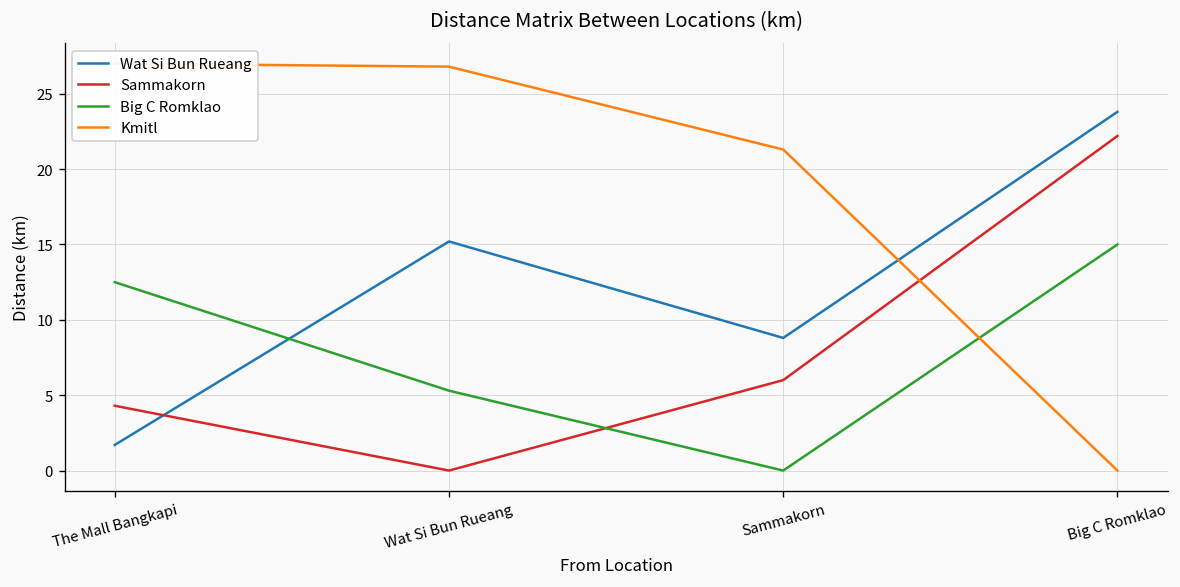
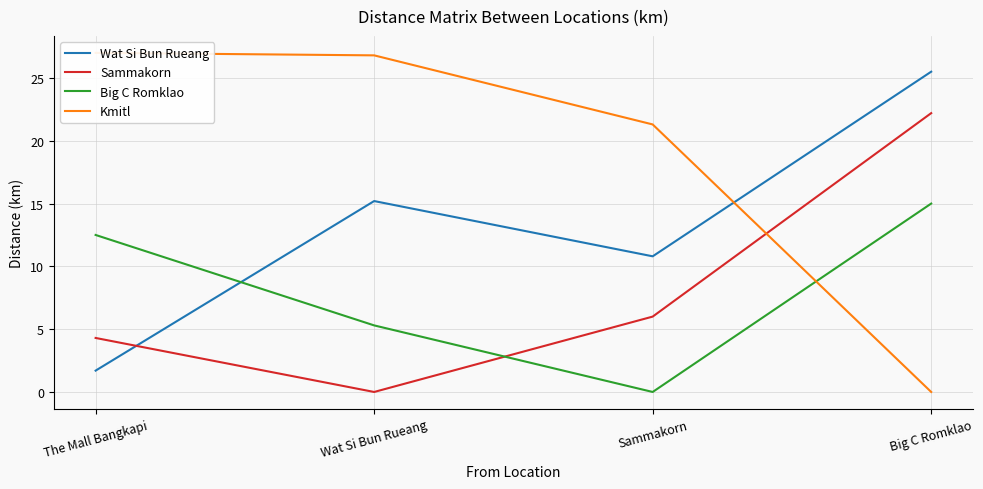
  {
    "Wat Si Bun Rueang": {
      "The Mall Bangkapi": 1.7,
      "Wat Si Bun Rueang": 15.2,
-     "Sammakorn": 8.8,
-     "Big C Romklao": 23.8
+     "Sammakorn": 10.8,
+     "Big C Romklao": 25.5
    },
    "Sammakorn": {
      "The Mall Bangkapi": 4.3,
      "Wat Si Bun Rueang": 0.0,
      "Sammakorn": 6.0,
      "Big C Romklao": 22.2
    },
    "Big C Romklao": {
      "The Mall Bangkapi": 12.5,
      "Wat Si Bun Rueang": 5.3,
      "Sammakorn": 0.0,
      "Big C Romklao": 15.0
    },
    "Kmitl": {
      "Wat Si Bun Rueang": 26.8,
      "Sammakorn": 21.3,
      "Big C Romklao": 0.0
    }
  }
